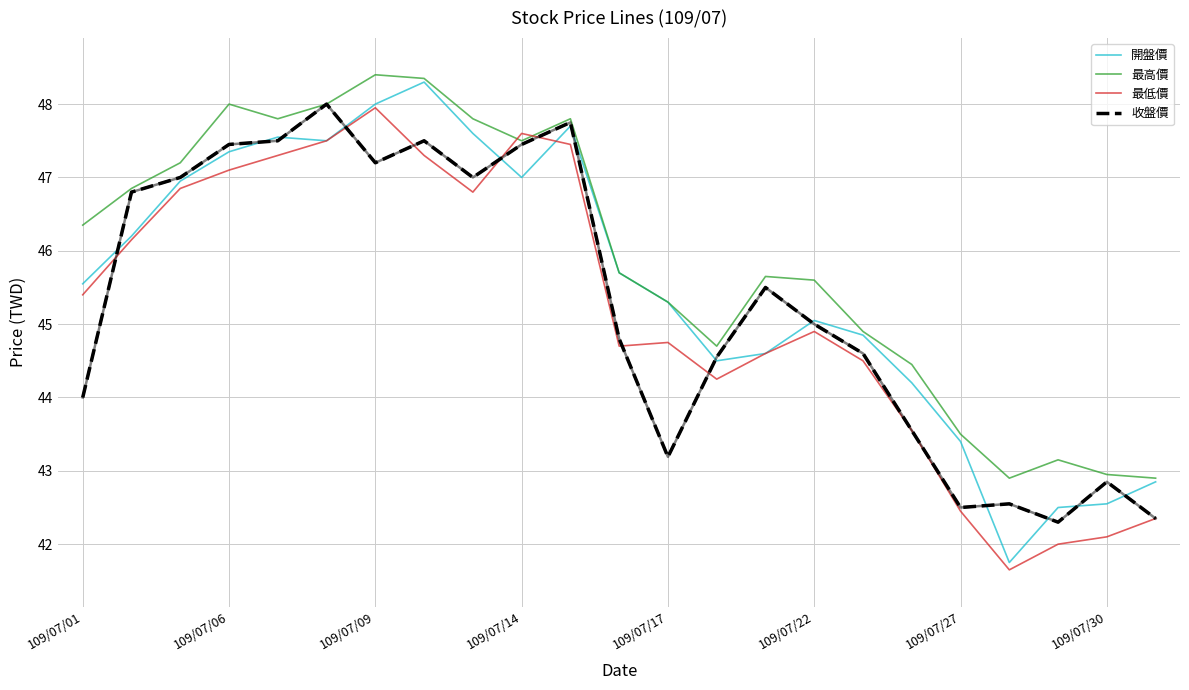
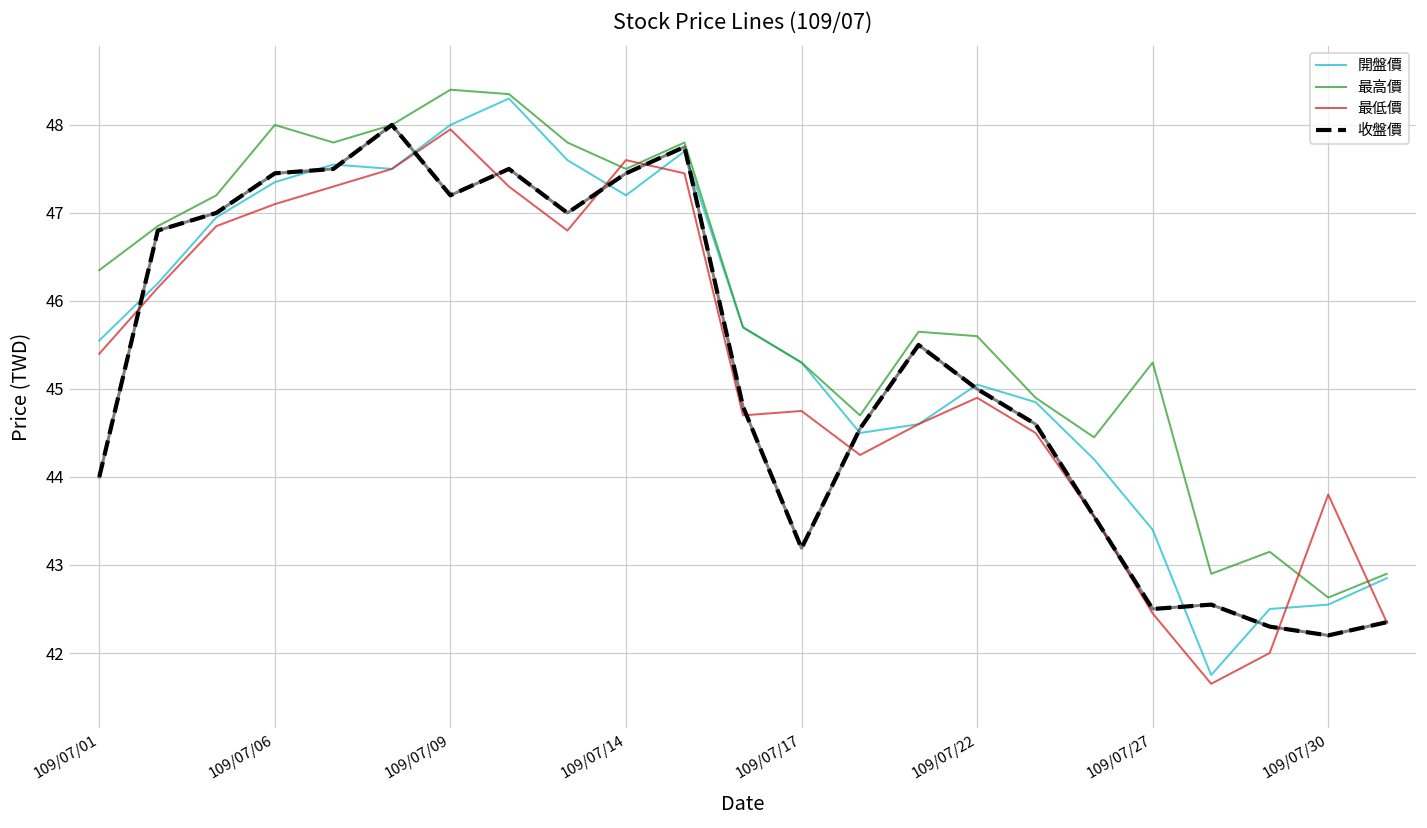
  {
    "開盤價": {
      "109/07/01": 45.6,
      "109/07/06": 47.4,
      "109/07/09": 48.0,
-     "109/07/14": 47.0,
+     "109/07/14": 47.2,
      "109/07/22": 45.1,
      "109/07/27": 43.4,
      "109/07/30": 42.6
    },
    "最高價": {
      "109/07/01": 46.4,
      "109/07/06": 48.0,
      "109/07/09": 48.4,
      "109/07/14": 47.5,
      "109/07/22": 45.6,
-     "109/07/27": 43.5,
-     "109/07/30": 43.0
+     "109/07/27": 45.3,
+     "109/07/30": 42.6
    },
    "最低價": {
      "109/07/01": 45.4,
      "109/07/06": 47.1,
      "109/07/09": 48.0,
      "109/07/14": 47.6,
      "109/07/17": 44.8,
      "109/07/22": 44.9,
      "109/07/27": 42.5,
-     "109/07/30": 42.1
+     "109/07/30": 43.8
    },
    "收盤價": {
      "109/07/01": 44.0,
      "109/07/06": 47.5,
      "109/07/09": 47.2,
      "109/07/14": 47.5,
      "109/07/17": 43.2,
      "109/07/22": 45.0,
      "109/07/27": 42.5,
-     "109/07/30": 42.9
+     "109/07/30": 42.2
    }
  }
